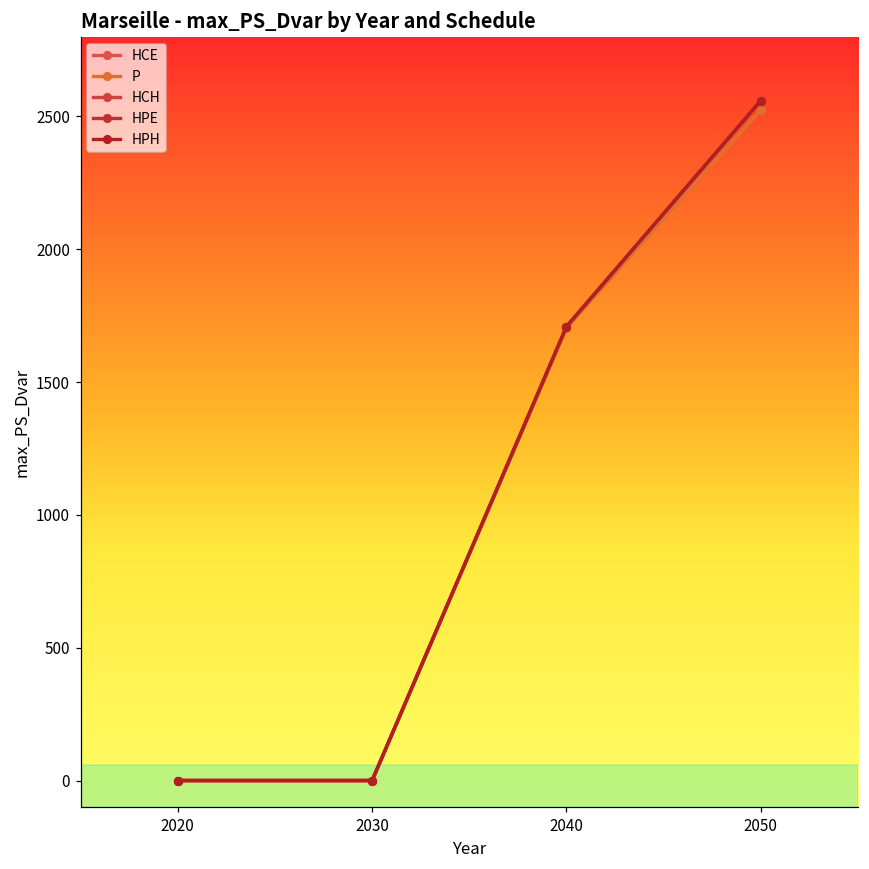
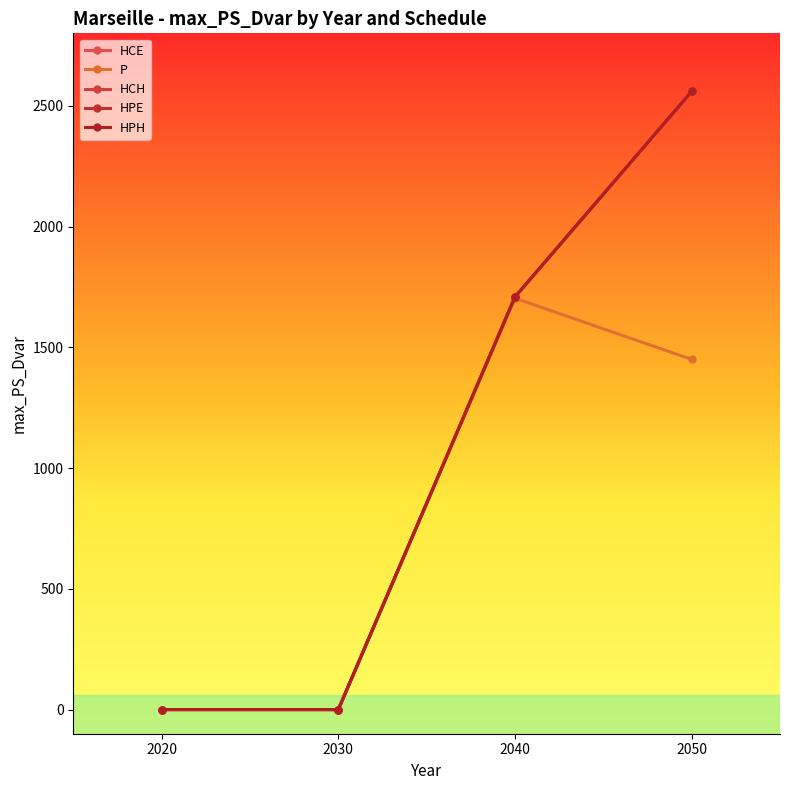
  {
    "HPH": {
      "2050": 2560
    },
    "P": {
-     "2050": 2520
+     "2050": 1450
    }
  }
